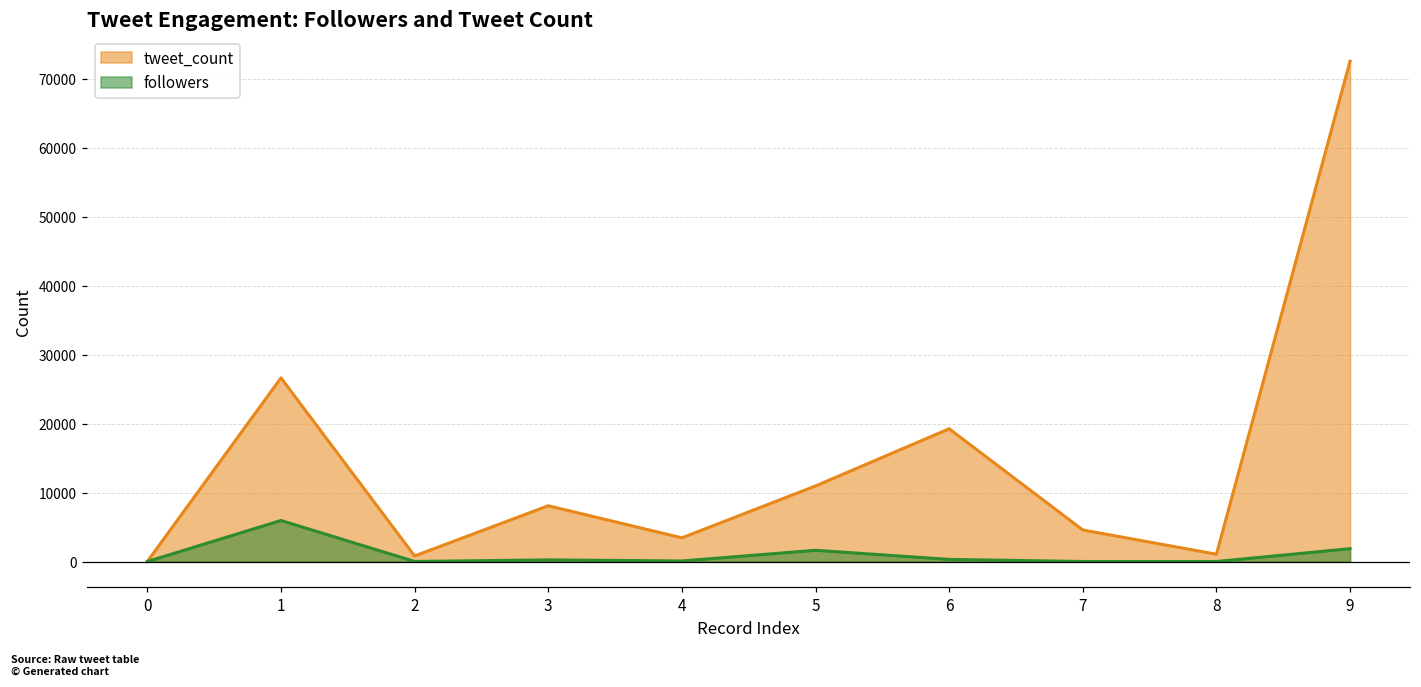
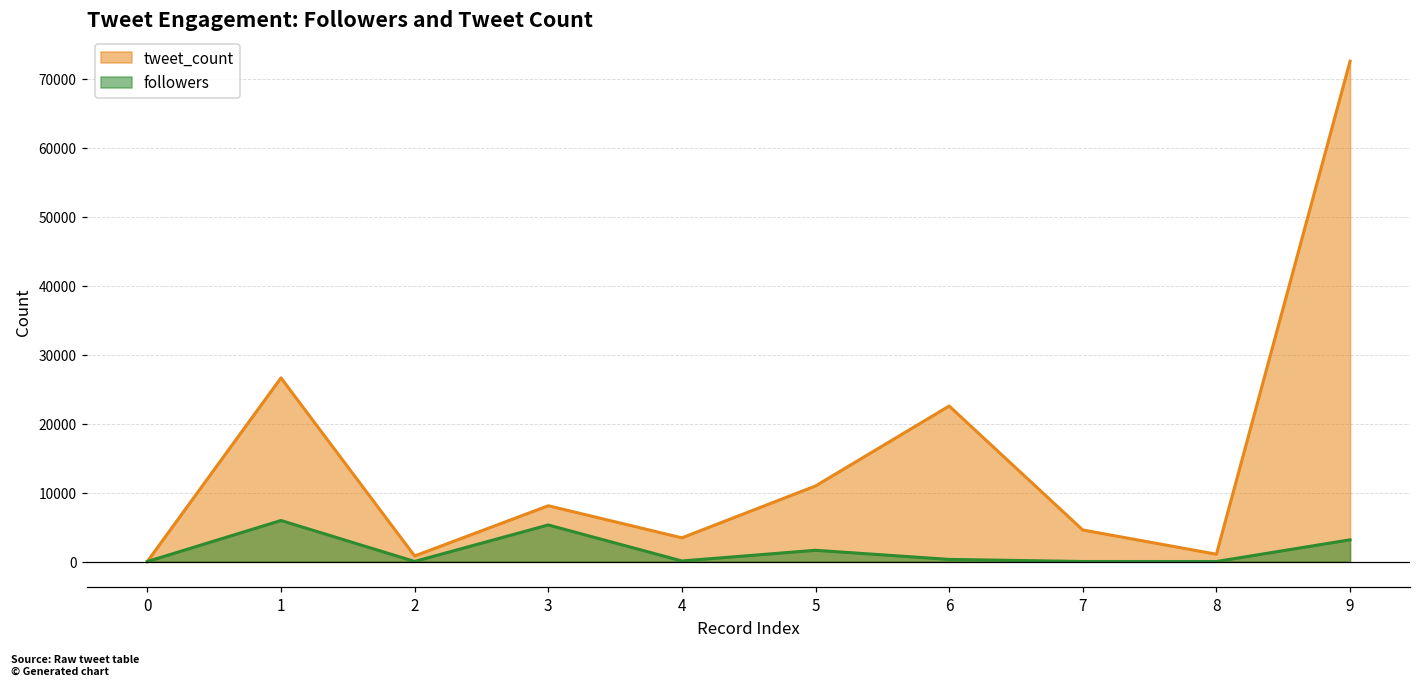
  {
    "tweet_count": {
      "1": 27000,
      "2": 1000,
      "3": 8000,
      "4": 3000,
      "5": 11000,
-     "6": 19000,
+     "6": 23000,
      "7": 5000,
      "8": 1000,
      "9": 73000
    },
    "followers": {
      "1": 6000,
      "2": 0,
-     "3": 0,
+     "3": 5000,
      "4": 0,
      "5": 2000,
      "6": 0,
      "7": 0,
      "8": 0,
-     "9": 2000
+     "9": 3000
    }
  }
